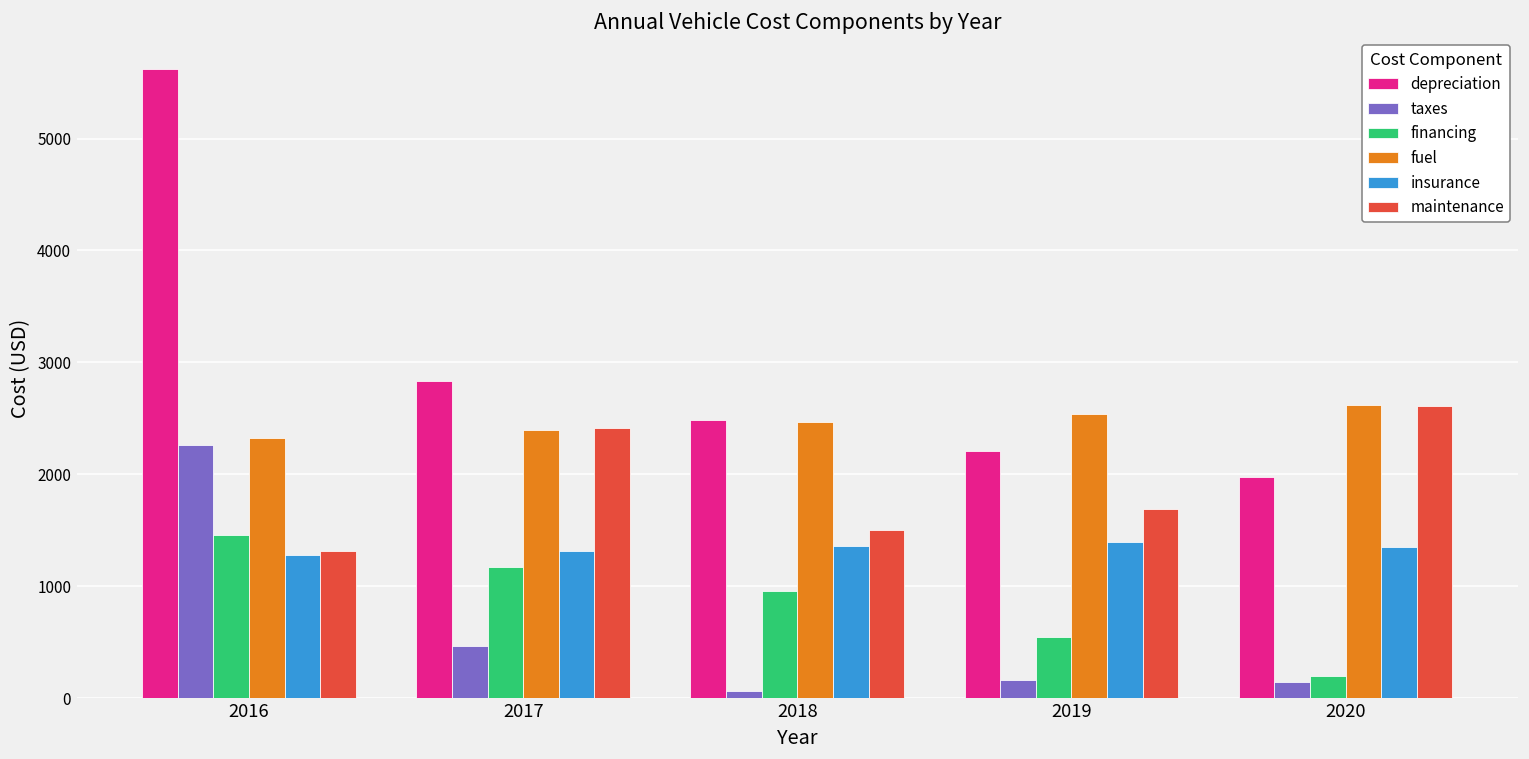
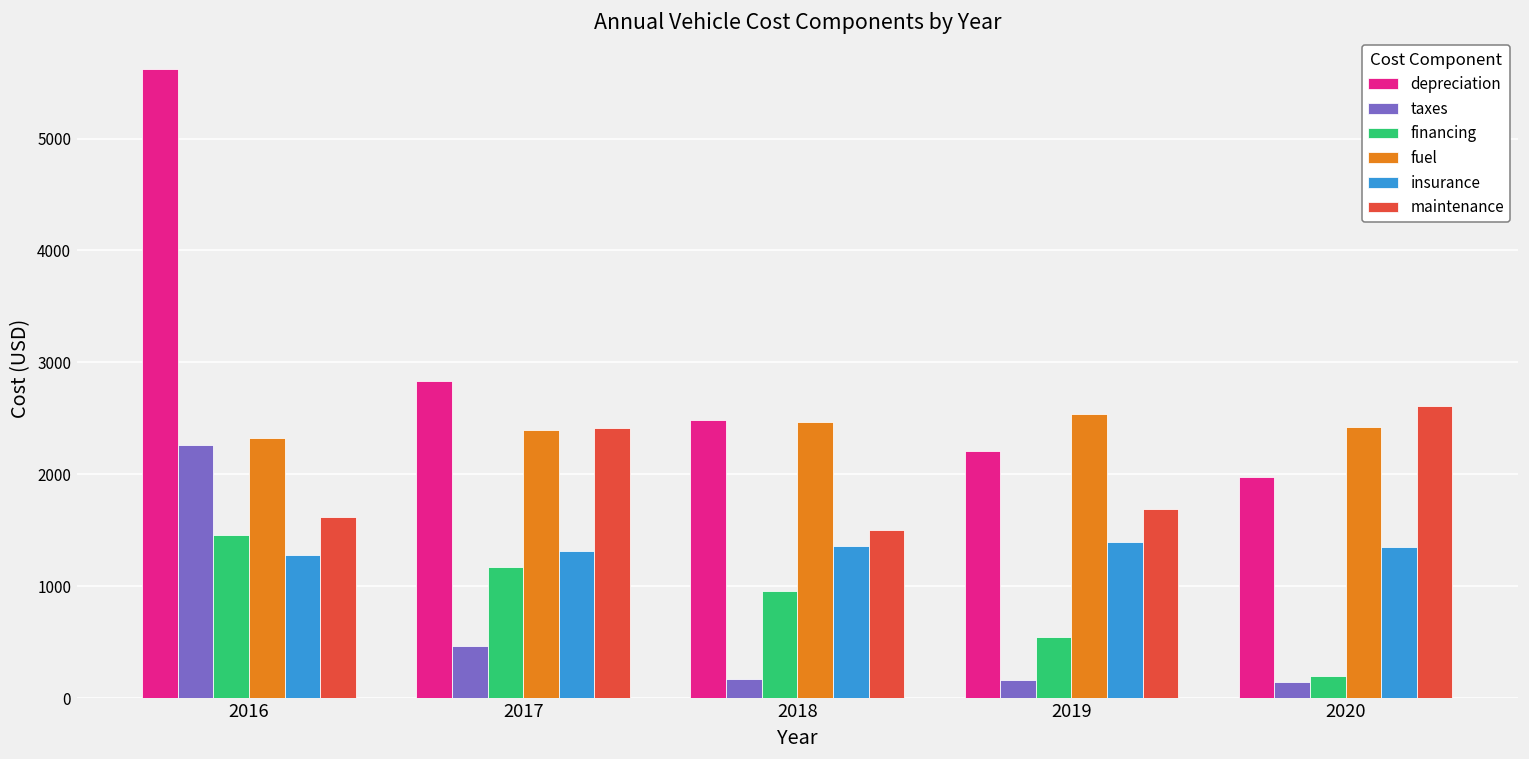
  {
    "depreciation": {
      "2016": 5620,
      "2017": 2830,
      "2018": 2490,
      "2019": 2210,
      "2020": 1980
    },
    "taxes": {
      "2016": 2260,
      "2017": 470,
-     "2018": 60,
+     "2018": 170,
      "2019": 160,
      "2020": 140
    },
    "financing": {
      "2016": 1460,
      "2017": 1170,
      "2018": 960,
      "2019": 540,
      "2020": 200
    },
    "fuel": {
      "2016": 2330,
      "2017": 2400,
      "2018": 2470,
      "2019": 2540,
-     "2020": 2620
+     "2020": 2430
    },
    "insurance": {
      "2016": 1280,
      "2017": 1320,
      "2018": 1360,
      "2019": 1400,
      "2020": 1350
    },
    "maintenance": {
-     "2016": 1320,
+     "2016": 1610,
      "2017": 2410,
      "2018": 1510,
      "2019": 1690,
      "2020": 2610
    }
  }
